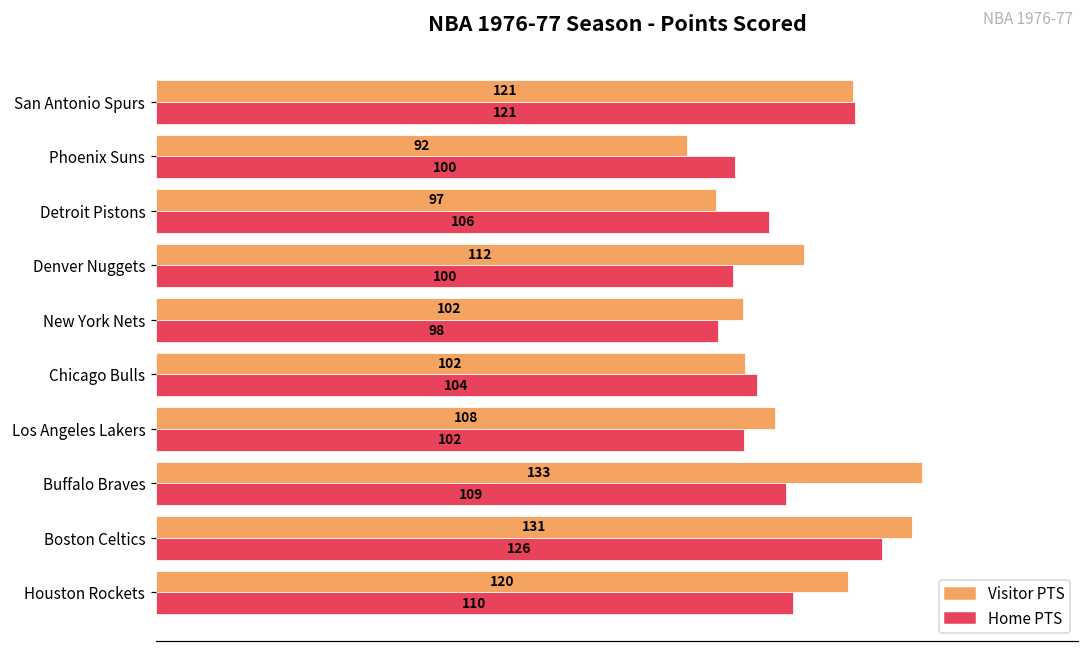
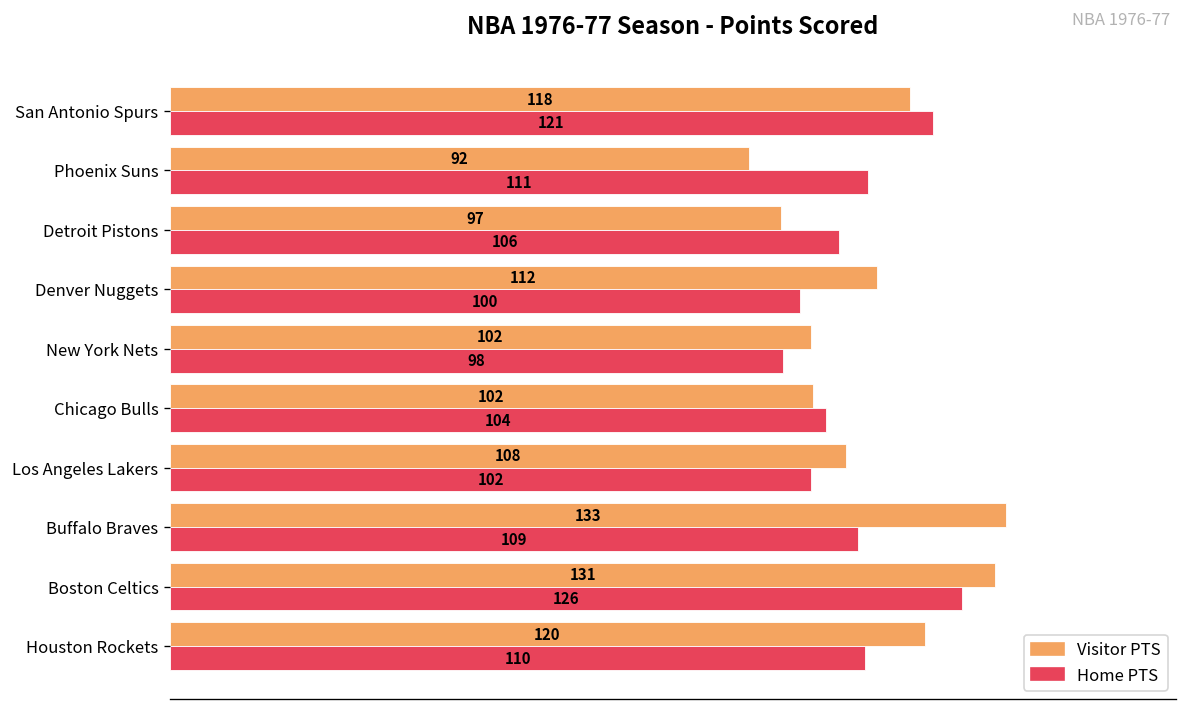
  {
    "Visitor PTS": {
-     "San Antonio Spurs": 121,
+     "San Antonio Spurs": 118,
      "Phoenix Suns": 92,
      "Detroit Pistons": 97,
      "Denver Nuggets": 112,
      "New York Nets": 102,
      "Chicago Bulls": 102,
      "Los Angeles Lakers": 108,
      "Buffalo Braves": 133,
      "Boston Celtics": 131,
      "Houston Rockets": 120
    },
    "Home PTS": {
      "San Antonio Spurs": 121,
-     "Phoenix Suns": 100,
+     "Phoenix Suns": 111,
      "Detroit Pistons": 106,
      "Denver Nuggets": 100,
      "New York Nets": 98,
      "Chicago Bulls": 104,
      "Los Angeles Lakers": 102,
      "Buffalo Braves": 109,
      "Boston Celtics": 126,
      "Houston Rockets": 110
    }
  }
